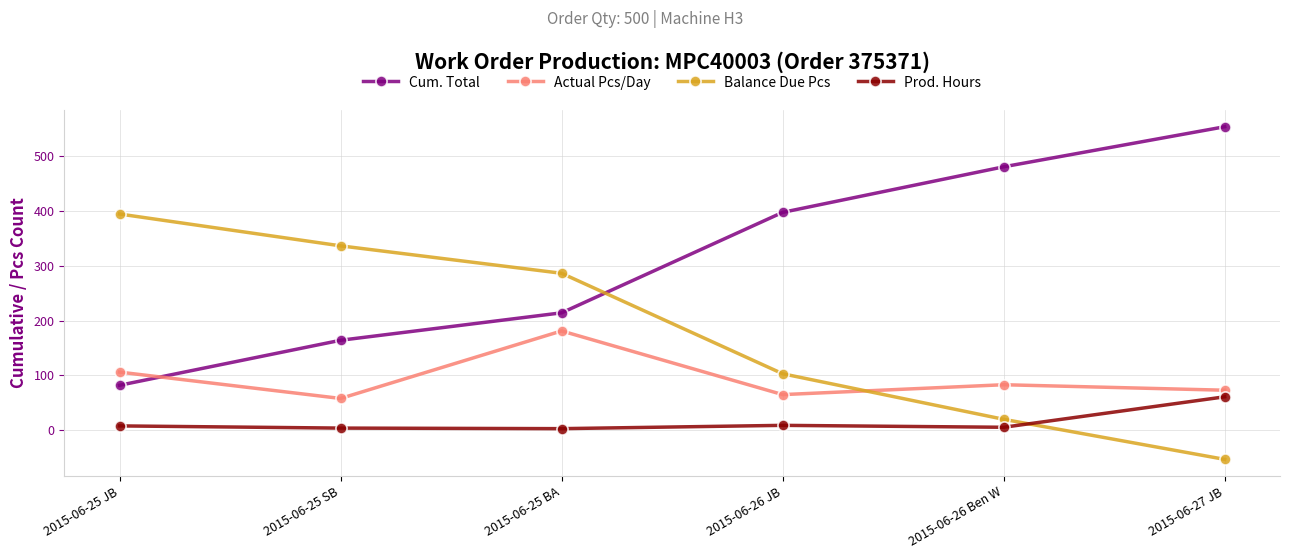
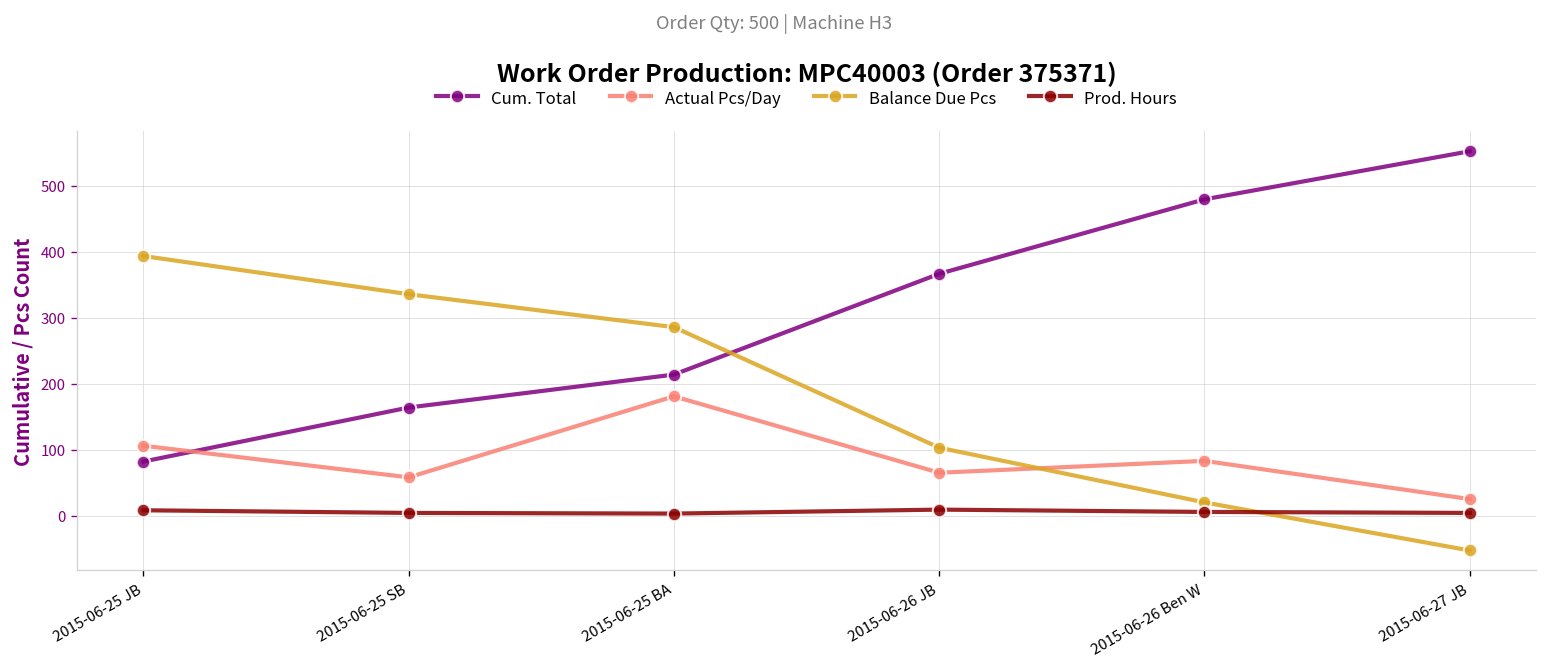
  {
    "Cum. Total": {
      "2015-06-25 JB": 80,
      "2015-06-25 SB": 160,
      "2015-06-25 BA": 210,
-     "2015-06-26 JB": 400,
+     "2015-06-26 JB": 370,
      "2015-06-26 Ben W": 480,
      "2015-06-27 JB": 550
    },
    "Actual Pcs/Day": {
      "2015-06-25 JB": 110,
      "2015-06-25 SB": 60,
      "2015-06-25 BA": 180,
      "2015-06-26 JB": 70,
      "2015-06-26 Ben W": 80,
-     "2015-06-27 JB": 70
+     "2015-06-27 JB": 30
    },
    "Balance Due Pcs": {
      "2015-06-25 JB": 390,
      "2015-06-25 SB": 340,
      "2015-06-25 BA": 290,
      "2015-06-26 JB": 100,
      "2015-06-26 Ben W": 20,
      "2015-06-27 JB": -50
    },
    "Prod. Hours": {
      "2015-06-25 JB": 10,
      "2015-06-25 SB": 0,
      "2015-06-25 BA": 0,
      "2015-06-26 JB": 10,
      "2015-06-26 Ben W": 10,
-     "2015-06-27 JB": 60
+     "2015-06-27 JB": 0
    }
  }
